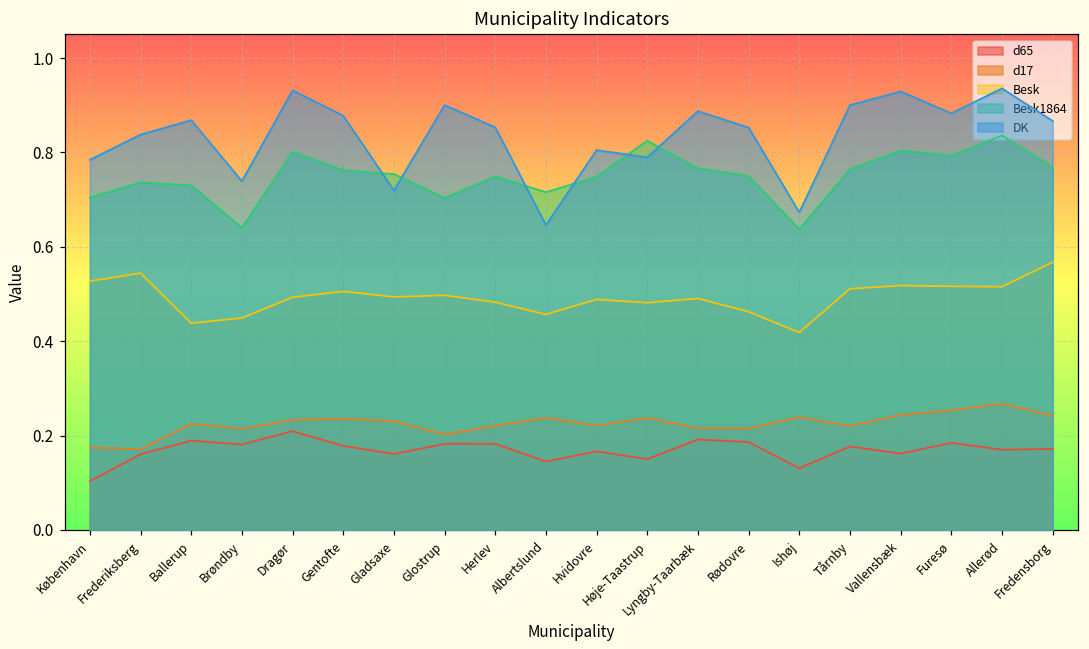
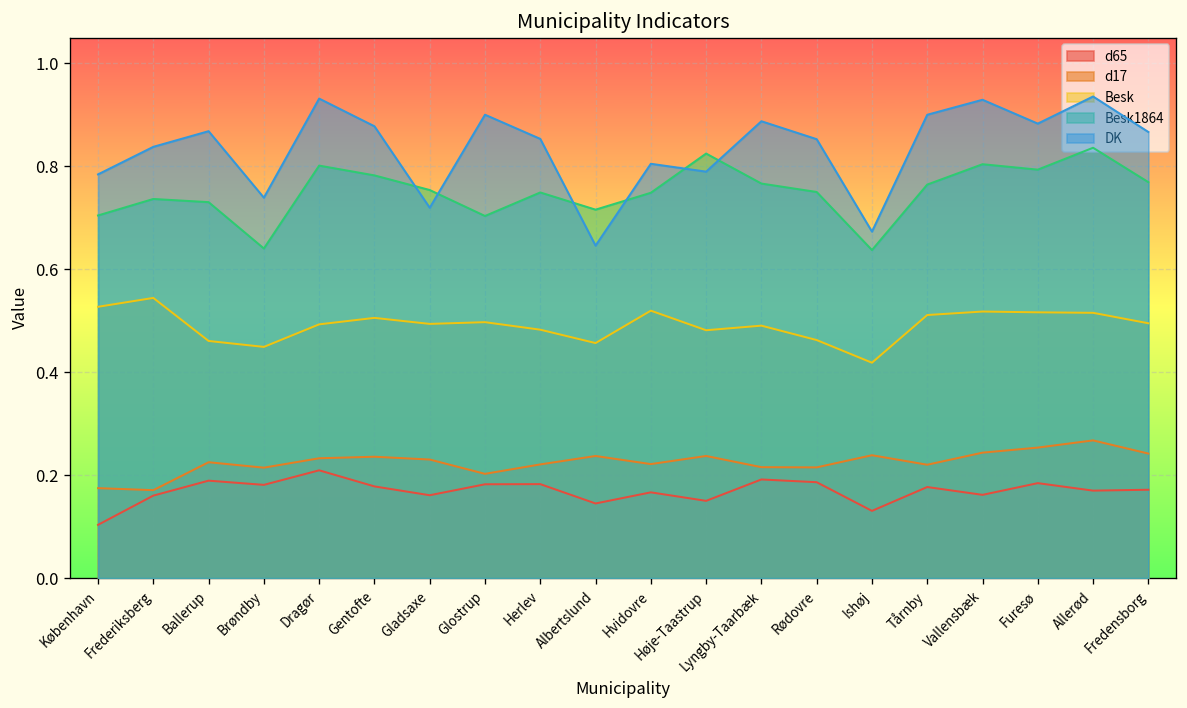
  {
    "Besk": {
      "København": 0.53,
      "Frederiksberg": 0.54,
-     "Ballerup": 0.44,
+     "Ballerup": 0.46,
      "Brøndby": 0.45,
      "Dragør": 0.49,
      "Gentofte": 0.51,
      "Gladsaxe": 0.49,
      "Glostrup": 0.50,
      "Herlev": 0.48,
      "Albertslund": 0.46,
-     "Hvidovre": 0.49,
+     "Hvidovre": 0.52,
      "Høje-Taastrup": 0.48,
      "Lyngby-Taarbæk": 0.49,
      "Rødovre": 0.46,
      "Ishøj": 0.42,
      "Tårnby": 0.51,
      "Vallensbæk": 0.52,
      "Furesø": 0.52,
      "Allerød": 0.52,
-     "Fredensborg": 0.57
+     "Fredensborg": 0.50
    },
    "Besk1864": {
      "København": 0.70,
      "Frederiksberg": 0.74,
      "Ballerup": 0.73,
      "Brøndby": 0.64,
      "Dragør": 0.80,
-     "Gentofte": 0.76,
+     "Gentofte": 0.78,
      "Gladsaxe": 0.75,
      "Glostrup": 0.70,
      "Herlev": 0.75,
      "Albertslund": 0.72,
      "Hvidovre": 0.75,
      "Høje-Taastrup": 0.82,
      "Lyngby-Taarbæk": 0.77,
      "Rødovre": 0.75,
      "Ishøj": 0.64,
      "Tårnby": 0.76,
      "Vallensbæk": 0.80,
      "Furesø": 0.79,
      "Allerød": 0.84,
      "Fredensborg": 0.77
    },
    "DK": {
      "København": 0.78,
      "Frederiksberg": 0.84,
      "Ballerup": 0.87,
      "Brøndby": 0.74,
      "Dragør": 0.93,
      "Gentofte": 0.88,
      "Gladsaxe": 0.72,
      "Glostrup": 0.90,
      "Herlev": 0.85,
      "Albertslund": 0.65,
      "Hvidovre": 0.80,
      "Høje-Taastrup": 0.79,
      "Lyngby-Taarbæk": 0.89,
      "Rødovre": 0.85,
      "Ishøj": 0.67,
      "Tårnby": 0.90,
      "Vallensbæk": 0.93,
      "Furesø": 0.88
    }
  }
